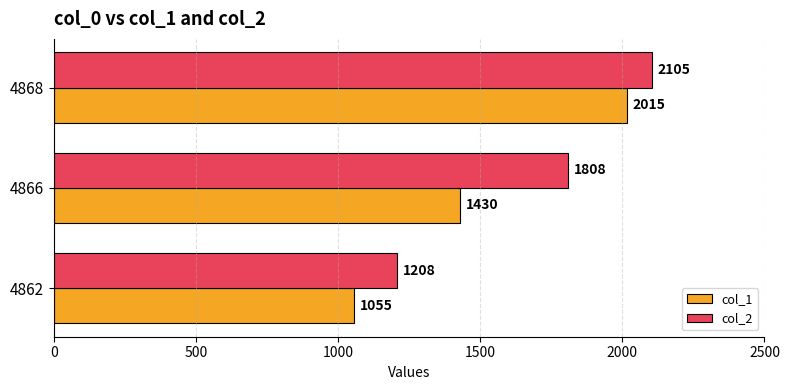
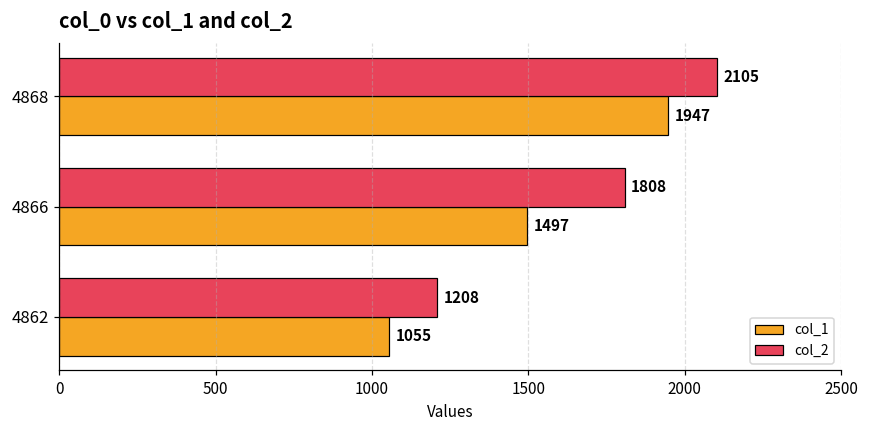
  {
    "col_1": {
-     "4868": 2015,
-     "4866": 1430,
+     "4868": 1947,
+     "4866": 1497,
      "4862": 1055
    },
    "col_2": {
      "4868": 2105,
      "4866": 1808,
      "4862": 1208
    }
  }
